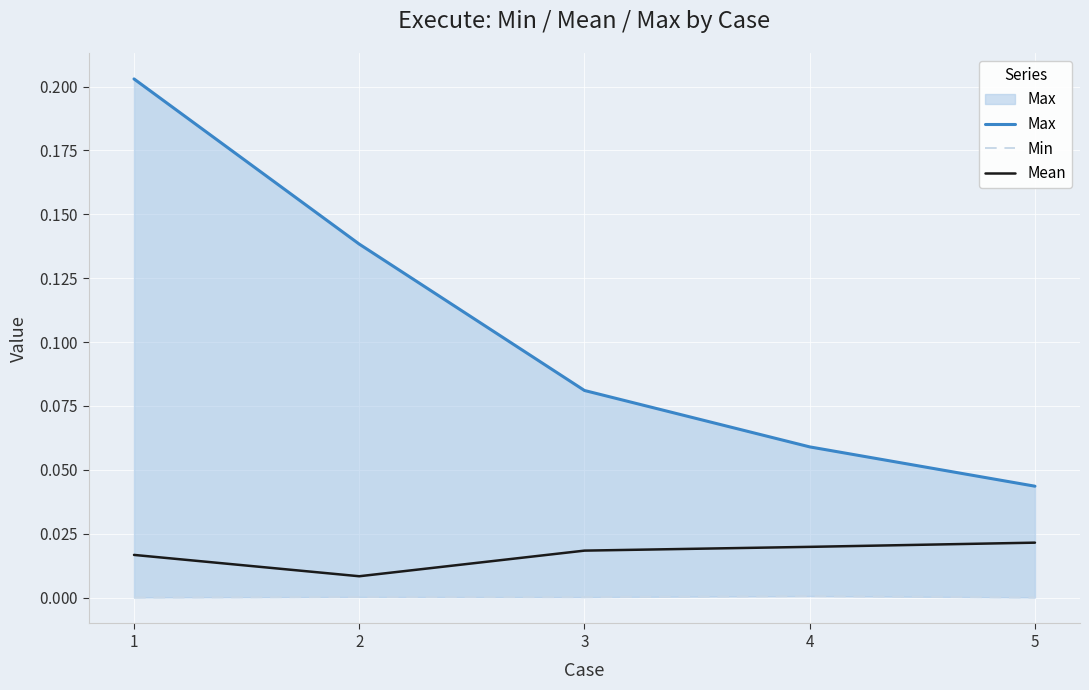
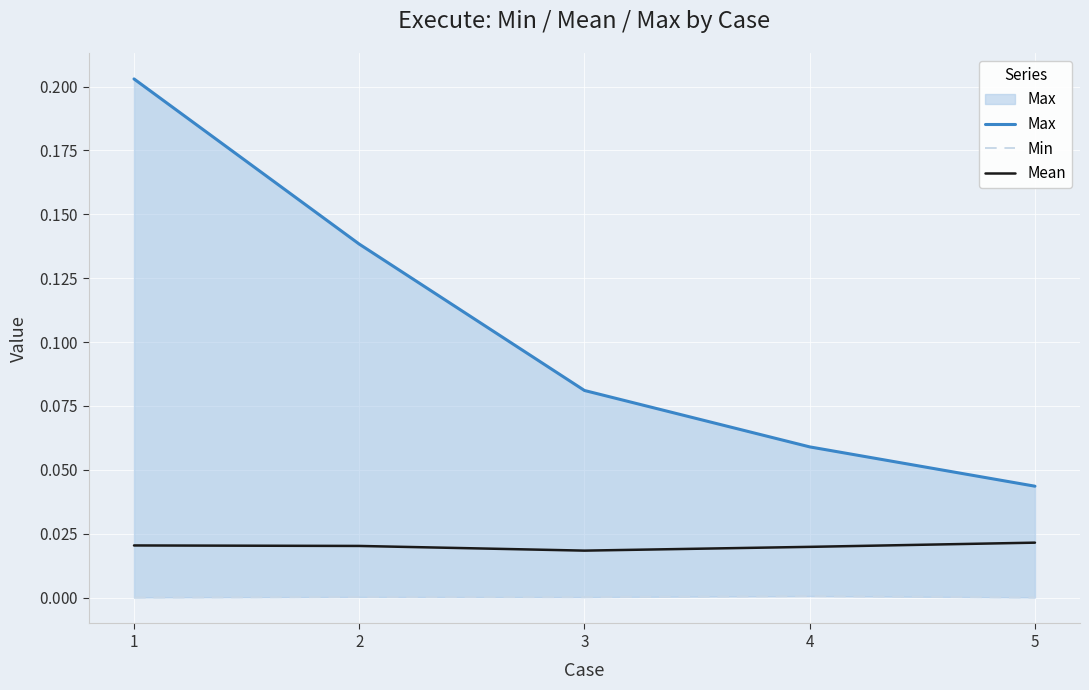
  {
    "Mean": {
-     "1": 0.017,
-     "2": 0.008,
+     "1": 0.020,
+     "2": 0.020,
      "3": 0.018,
      "4": 0.020,
      "5": 0.021
    }
  }
